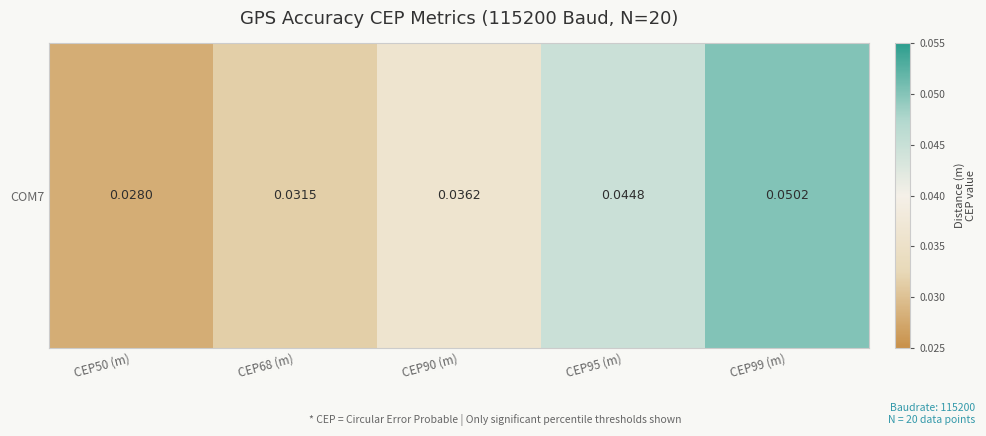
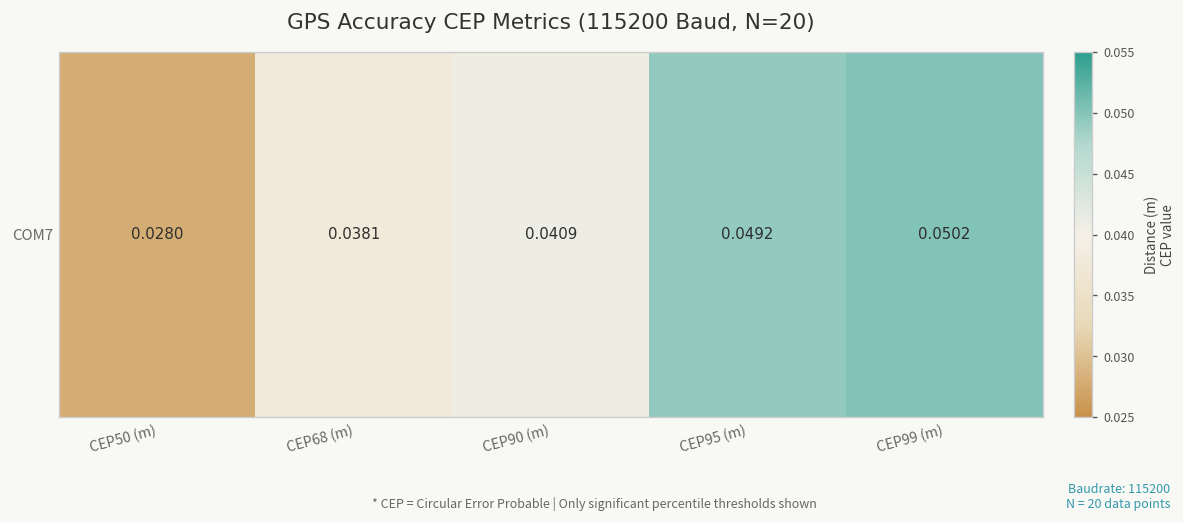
  {
    "COM7": {
      "CEP50 (m)": 0.0280,
-     "CEP68 (m)": 0.0315,
-     "CEP90 (m)": 0.0362,
-     "CEP95 (m)": 0.0448,
+     "CEP68 (m)": 0.0381,
+     "CEP90 (m)": 0.0409,
+     "CEP95 (m)": 0.0492,
      "CEP99 (m)": 0.0502
    }
  }
